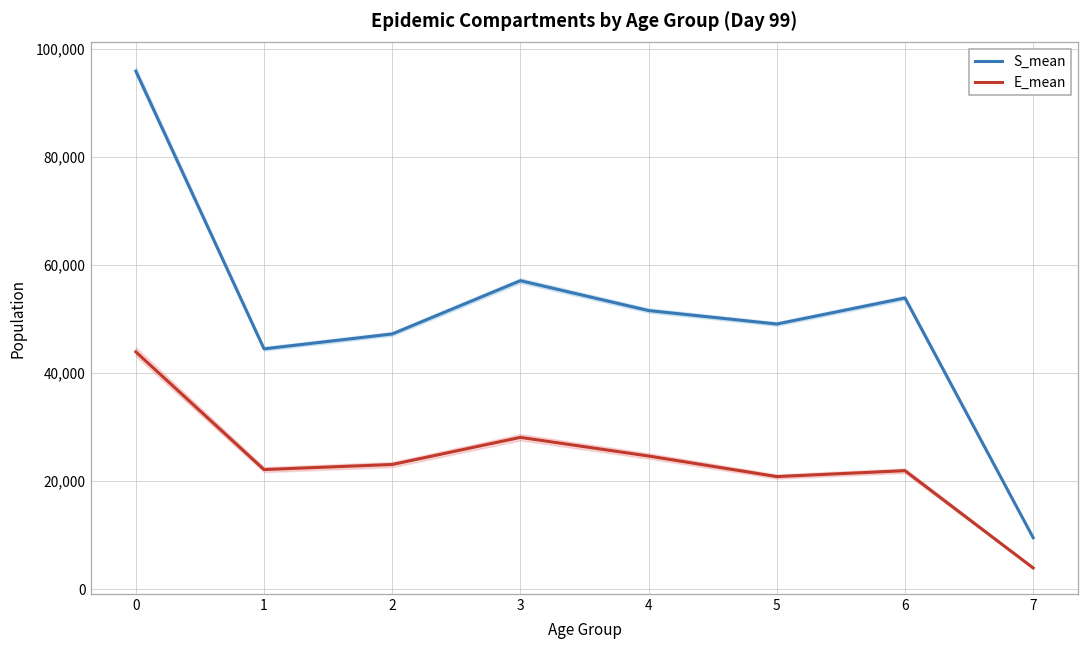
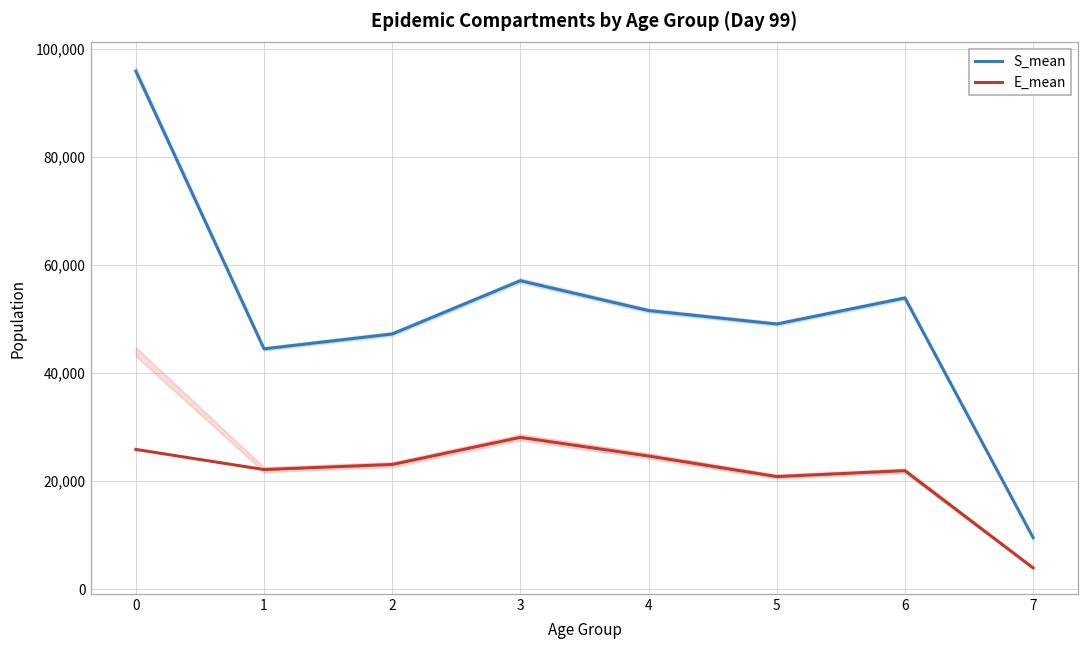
  {
    "S_mean": {
      "0": "96,000"
    },
    "E_mean": {
-     "0": "44,000",
+     "0": "26,000",
      "3": "28,000",
      "4": "25,000"
    }
  }
